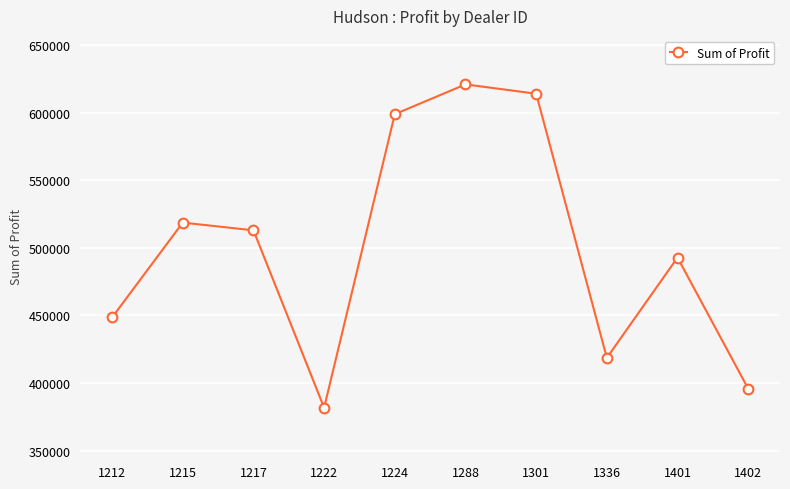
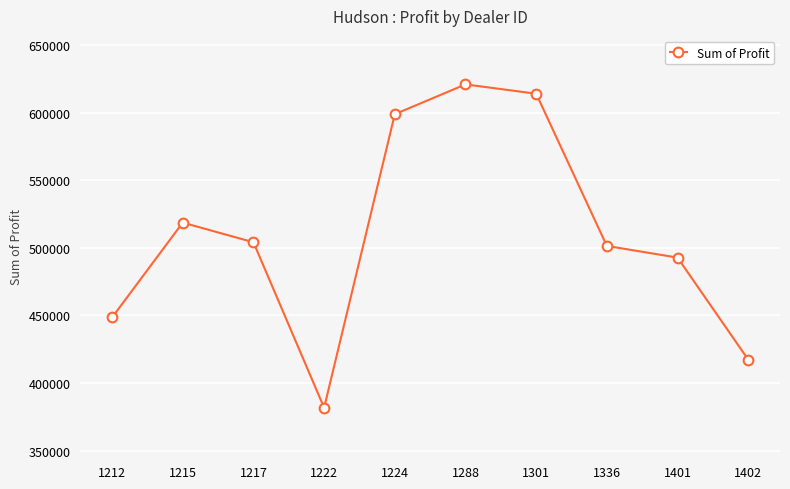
  {
    "1212": 449000,
    "1215": 519000,
-   "1217": 513000,
+   "1217": 504000,
    "1222": 382000,
    "1224": 599000,
    "1288": 621000,
    "1301": 614000,
-   "1336": 419000,
+   "1336": 502000,
    "1401": 493000,
-   "1402": 396000
+   "1402": 417000
  }
